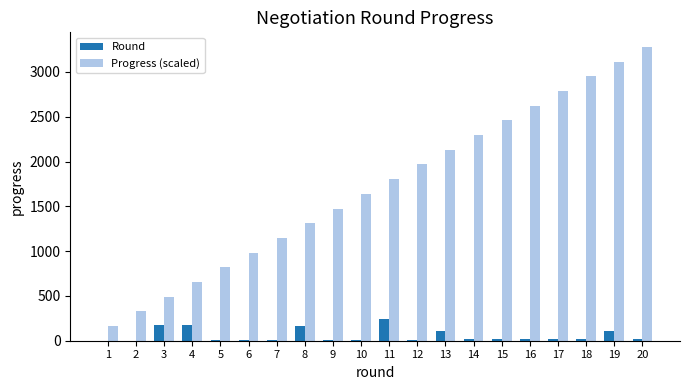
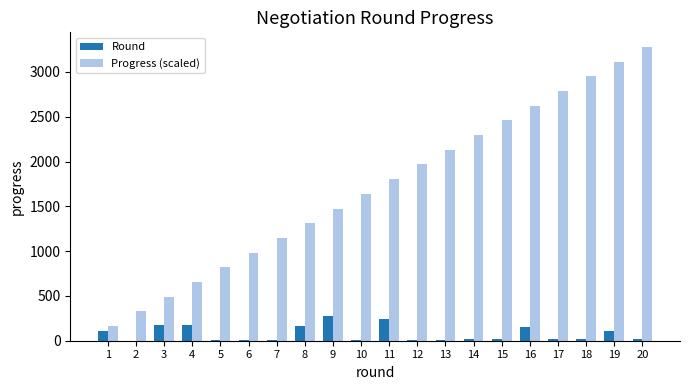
  {
    "Round": {
-     "1": 0,
+     "1": 100,
      "3": 200,
      "4": 200,
      "8": 200,
-     "9": 0,
+     "9": 300,
      "11": 200,
-     "13": 100,
-     "16": 0,
+     "13": 0,
+     "16": 200,
      "19": 100
    },
    "Progress (scaled)": {
      "1": 200,
      "2": 300,
      "3": 500,
      "4": 700,
      "5": 800,
      "6": 1000,
      "7": 1100,
      "8": 1300,
      "9": 1500,
      "10": 1600,
      "11": 1800,
      "12": 2000,
      "13": 2100,
      "14": 2300,
      "15": 2500,
      "16": 2600,
      "17": 2800,
      "18": 3000,
      "19": 3100,
      "20": 3300
    }
  }
